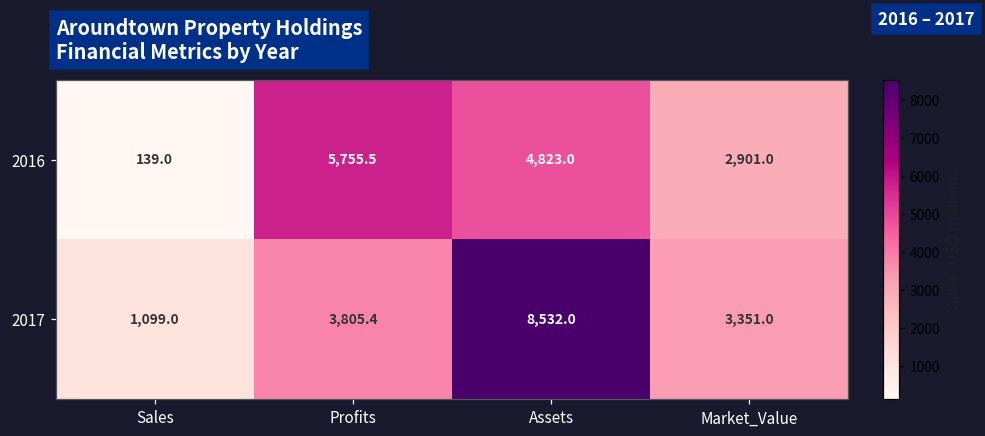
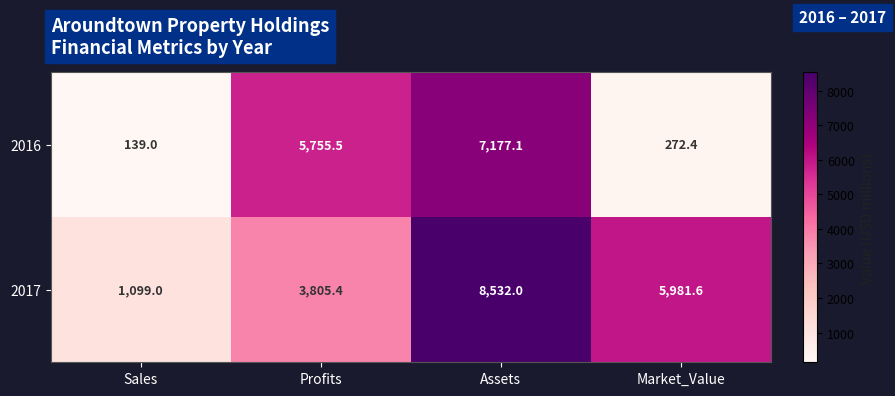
  {
    "2016": {
      "Sales": "139.0",
      "Profits": "5,755.5",
-     "Assets": "4,823.0",
-     "Market_Value": "2,901.0"
+     "Assets": "7,177.1",
+     "Market_Value": "272.4"
    },
    "2017": {
      "Sales": "1,099.0",
      "Profits": "3,805.4",
      "Assets": "8,532.0",
-     "Market_Value": "3,351.0"
+     "Market_Value": "5,981.6"
    }
  }
